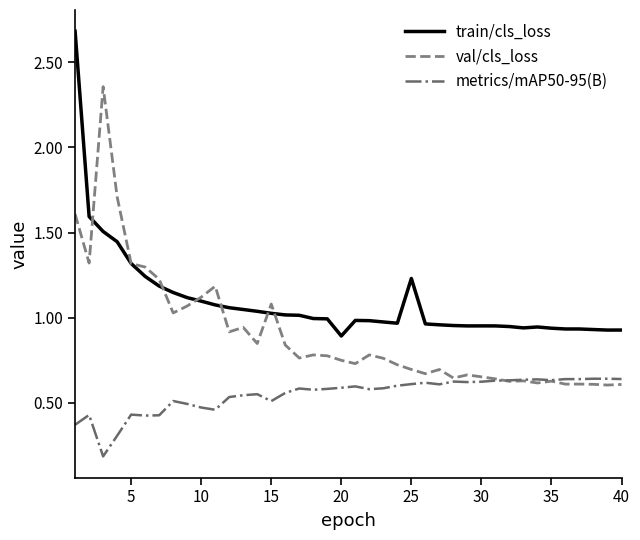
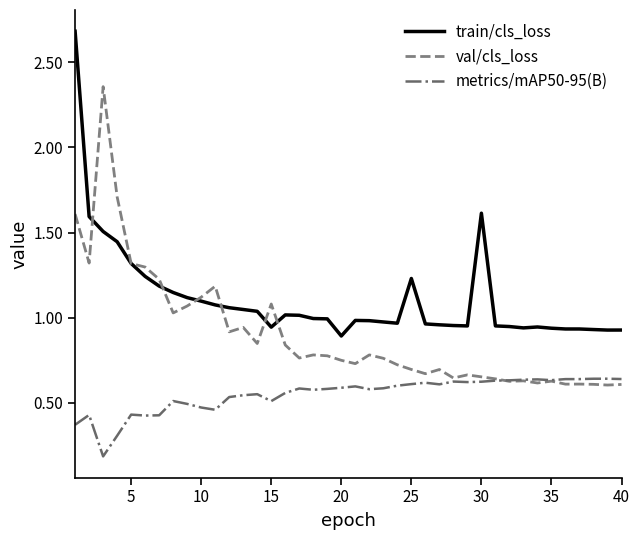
  {
    "train/cls_loss": {
      "10": 1.10,
-     "15": 1.03,
+     "15": 0.94,
      "20": 0.89,
      "25": 1.23,
-     "30": 0.95,
+     "30": 1.61,
      "35": 0.94,
      "40": 0.93
    }
  }
